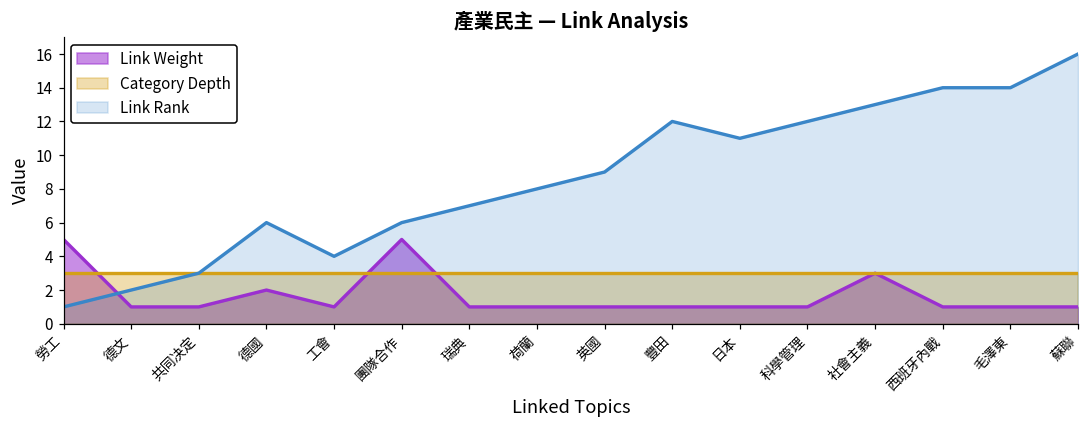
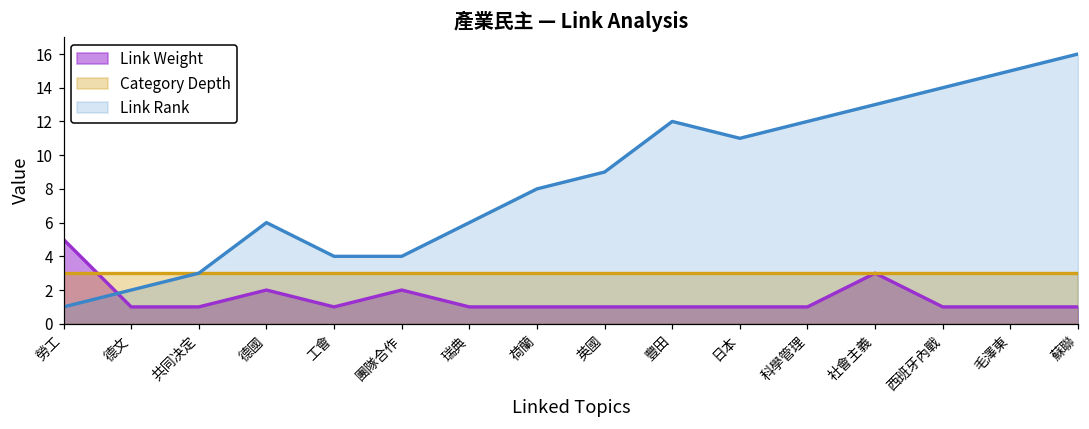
  {
    "Link Weight": {
      "勞工": 5,
      "德文": 1,
      "共同决定": 1,
      "德國": 2,
      "工會": 1,
-     "團隊合作": 5,
+     "團隊合作": 2,
      "瑞典": 1,
      "荷蘭": 1,
      "英國": 1,
      "豐田": 1,
      "日本": 1,
      "科學管理": 1,
      "西班牙內戰": 1,
      "毛澤東": 1,
      "蘇聯": 1
    },
    "Category Depth": {
      "勞工": 3,
      "德文": 3,
      "德國": 3,
      "工會": 3,
      "團隊合作": 3,
      "瑞典": 3,
      "荷蘭": 3,
      "英國": 3,
      "豐田": 3,
      "日本": 3,
      "科學管理": 3,
      "西班牙內戰": 3,
      "毛澤東": 3,
      "蘇聯": 3
    },
    "Link Rank": {
      "勞工": 1,
      "德文": 2,
      "德國": 6,
      "工會": 4,
-     "團隊合作": 6,
-     "瑞典": 7,
+     "團隊合作": 4,
+     "瑞典": 6,
      "荷蘭": 8,
      "英國": 9,
      "豐田": 12,
      "日本": 11,
      "科學管理": 12,
      "社會主義": 13,
      "西班牙內戰": 14,
-     "毛澤東": 14,
+     "毛澤東": 15,
      "蘇聯": 16
    }
  }
